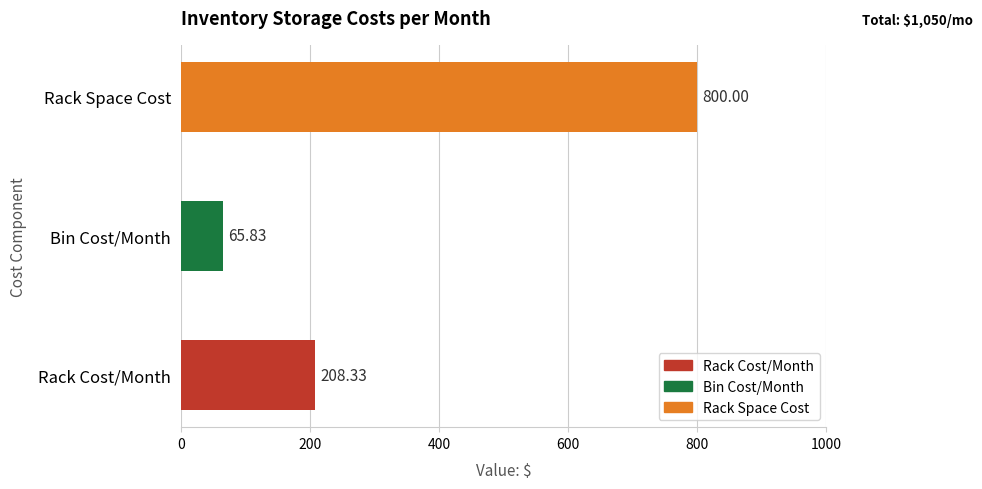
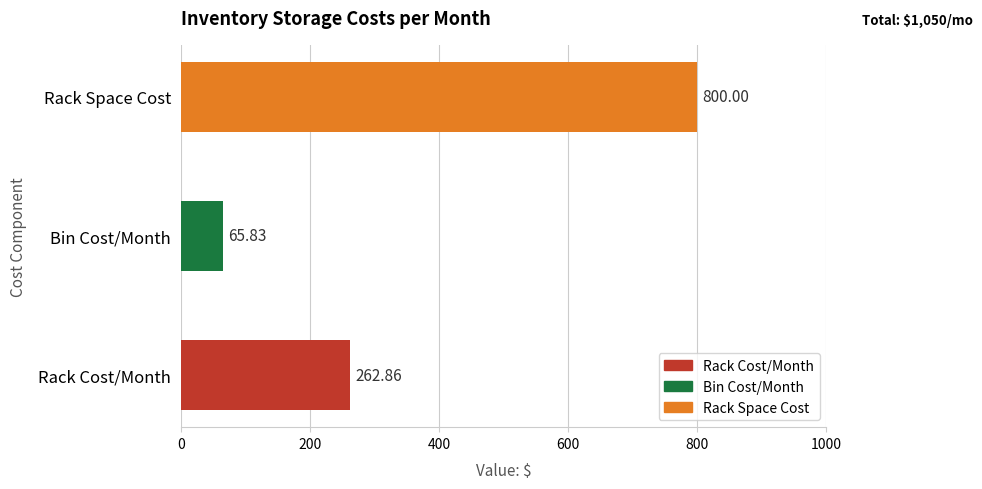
  {
    "Rack Space Cost": 800.00,
    "Bin Cost/Month": 65.83,
-   "Rack Cost/Month": 208.33
+   "Rack Cost/Month": 262.86
  }
